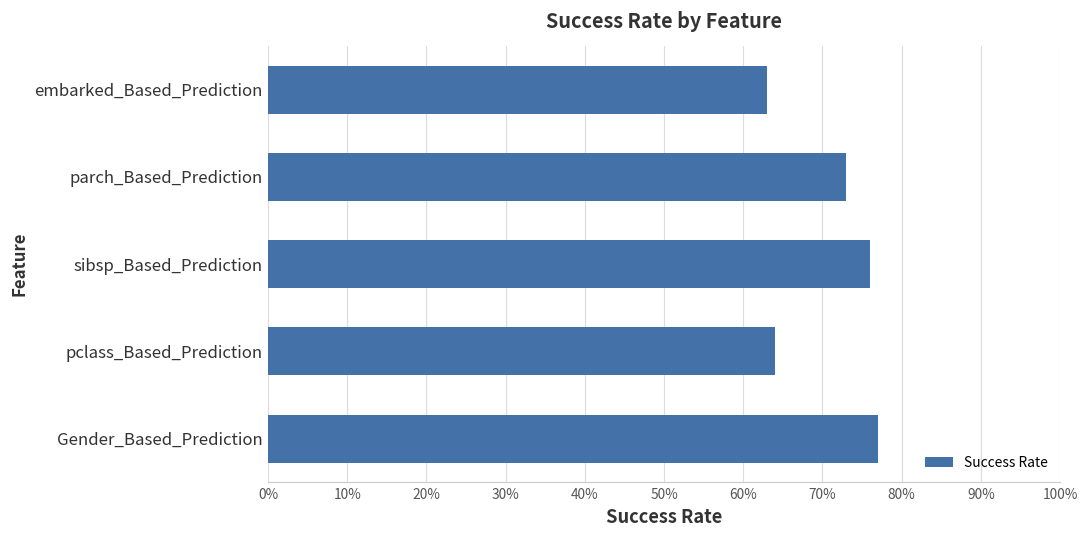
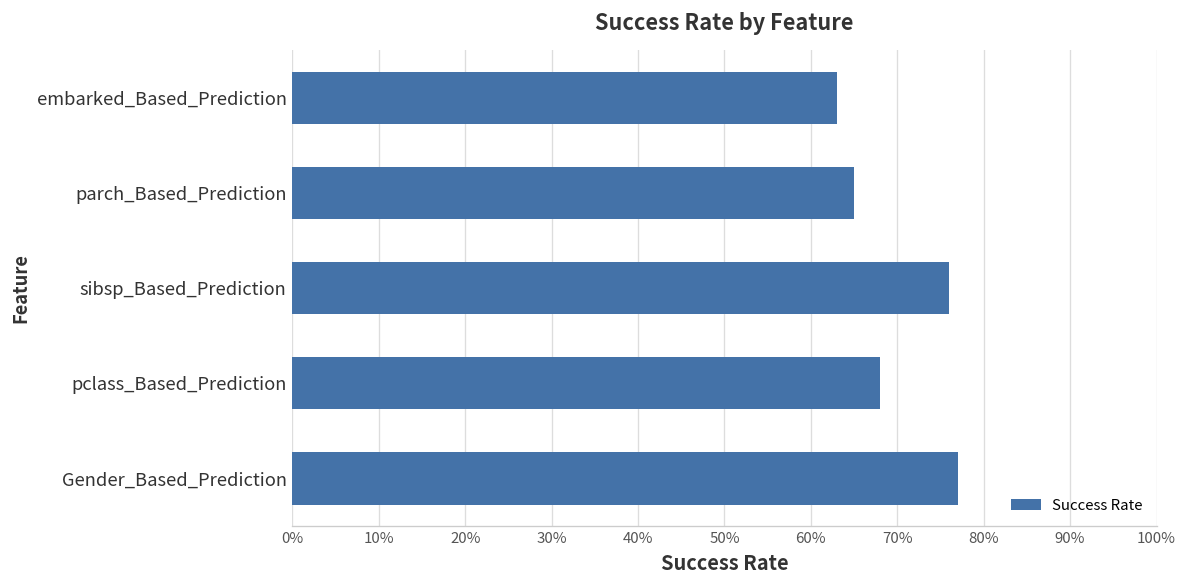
  {
    "embarked_Based_Prediction": "63%",
-   "parch_Based_Prediction": "73%",
+   "parch_Based_Prediction": "65%",
    "sibsp_Based_Prediction": "76%",
-   "pclass_Based_Prediction": "64%",
+   "pclass_Based_Prediction": "68%",
    "Gender_Based_Prediction": "77%"
  }
